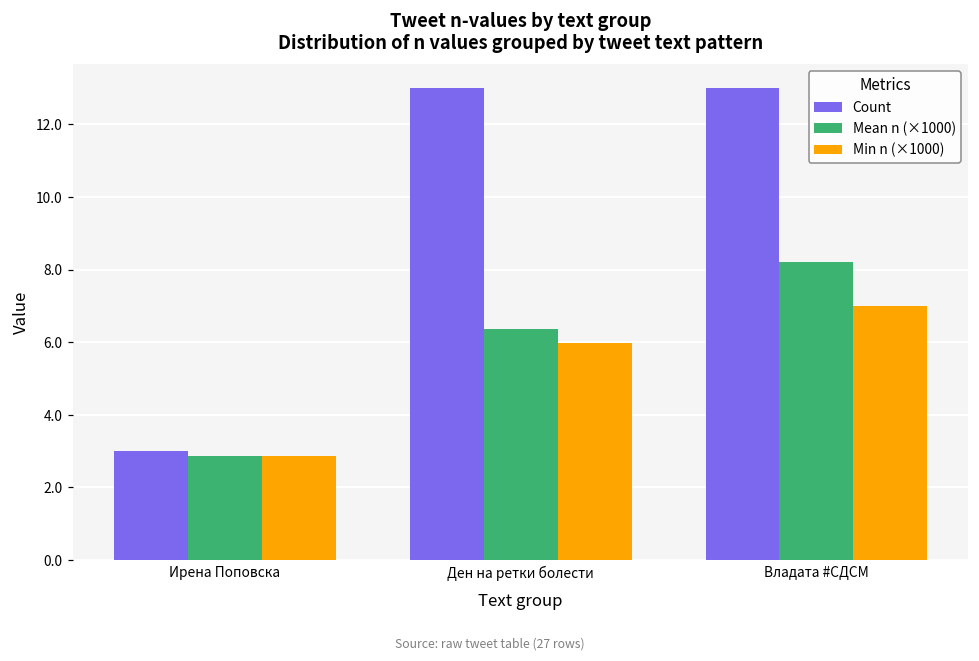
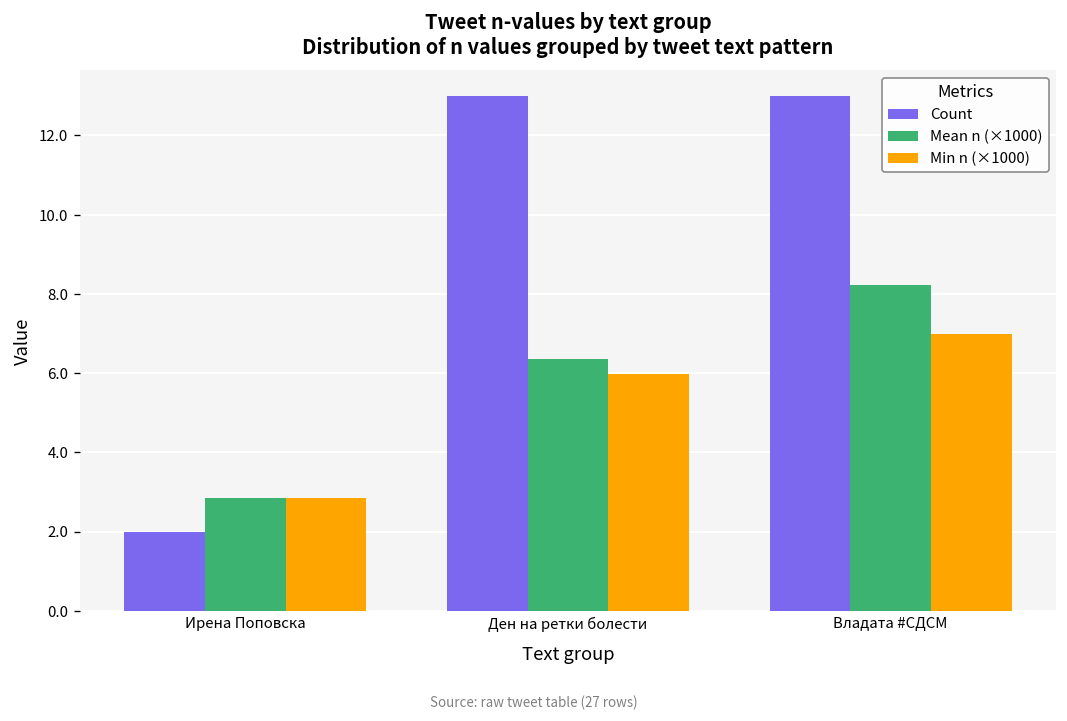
  {
    "Count": {
-     "Ирена Поповска": 3,
+     "Ирена Поповска": 2,
      "Ден на ретки болести": 13,
      "Владата #СДСМ": 13
    },
    "Mean n (×1000)": {
      "Ирена Поповска": 2.9,
      "Ден на ретки болести": 6.4,
      "Владата #СДСМ": 8.2
    },
    "Min n (×1000)": {
      "Ирена Поповска": 2.9,
      "Ден на ретки болести": 6,
      "Владата #СДСМ": 7
    }
  }
